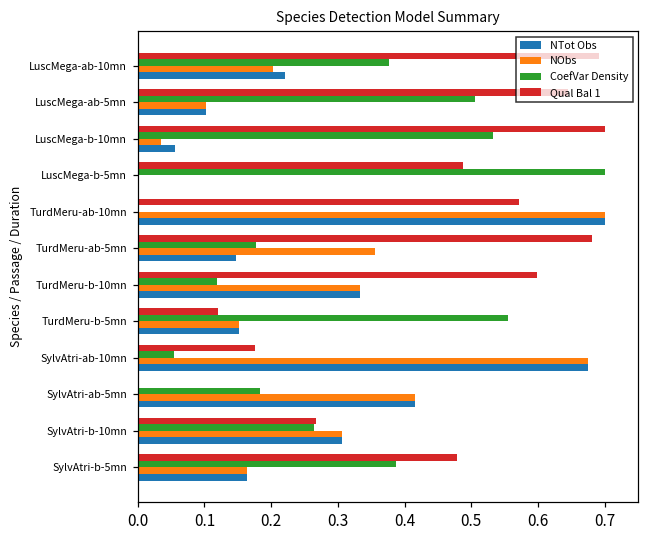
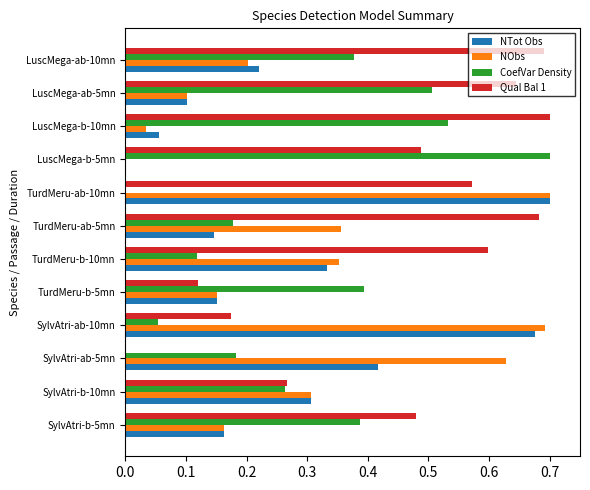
  {
    "NTot Obs": {
      "LuscMega-ab-10mn": 0.22,
      "LuscMega-ab-5mn": 0.10,
      "LuscMega-b-10mn": 0.06,
      "LuscMega-b-5mn": 0.00,
      "TurdMeru-ab-10mn": 0.70,
      "TurdMeru-ab-5mn": 0.15,
      "TurdMeru-b-10mn": 0.33,
      "TurdMeru-b-5mn": 0.15,
      "SylvAtri-ab-10mn": 0.68,
      "SylvAtri-ab-5mn": 0.42,
      "SylvAtri-b-10mn": 0.31,
      "SylvAtri-b-5mn": 0.16
    },
    "NObs": {
      "LuscMega-ab-10mn": 0.20,
      "LuscMega-ab-5mn": 0.10,
      "LuscMega-b-10mn": 0.03,
      "LuscMega-b-5mn": 0.00,
      "TurdMeru-ab-10mn": 0.70,
      "TurdMeru-ab-5mn": 0.36,
-     "TurdMeru-b-10mn": 0.33,
+     "TurdMeru-b-10mn": 0.35,
      "TurdMeru-b-5mn": 0.15,
-     "SylvAtri-ab-10mn": 0.68,
-     "SylvAtri-ab-5mn": 0.42,
+     "SylvAtri-ab-10mn": 0.69,
+     "SylvAtri-ab-5mn": 0.63,
      "SylvAtri-b-10mn": 0.31,
      "SylvAtri-b-5mn": 0.16
    },
    "CoefVar Density": {
      "LuscMega-ab-10mn": 0.38,
      "LuscMega-ab-5mn": 0.51,
      "LuscMega-b-10mn": 0.53,
      "LuscMega-b-5mn": 0.70,
      "TurdMeru-ab-10mn": 0.00,
      "TurdMeru-ab-5mn": 0.18,
      "TurdMeru-b-10mn": 0.12,
-     "TurdMeru-b-5mn": 0.55,
+     "TurdMeru-b-5mn": 0.39,
      "SylvAtri-ab-10mn": 0.05,
      "SylvAtri-ab-5mn": 0.18,
      "SylvAtri-b-10mn": 0.26,
      "SylvAtri-b-5mn": 0.39
    },
    "Qual Bal 1": {
      "LuscMega-b-10mn": 0.70,
      "LuscMega-b-5mn": 0.49,
      "TurdMeru-ab-10mn": 0.57,
      "TurdMeru-ab-5mn": 0.68,
      "TurdMeru-b-10mn": 0.60,
      "TurdMeru-b-5mn": 0.12,
      "SylvAtri-ab-10mn": 0.18,
      "SylvAtri-ab-5mn": 0.00,
      "SylvAtri-b-10mn": 0.27,
      "SylvAtri-b-5mn": 0.48
    }
  }
